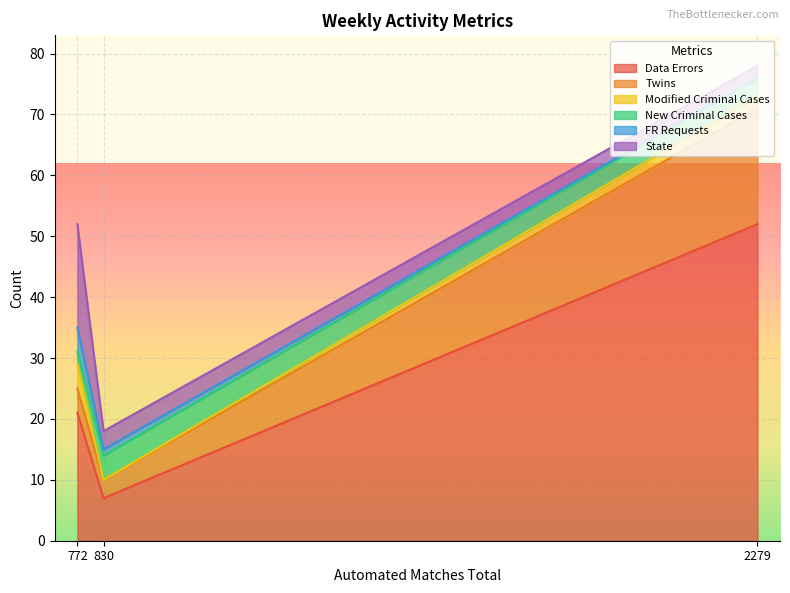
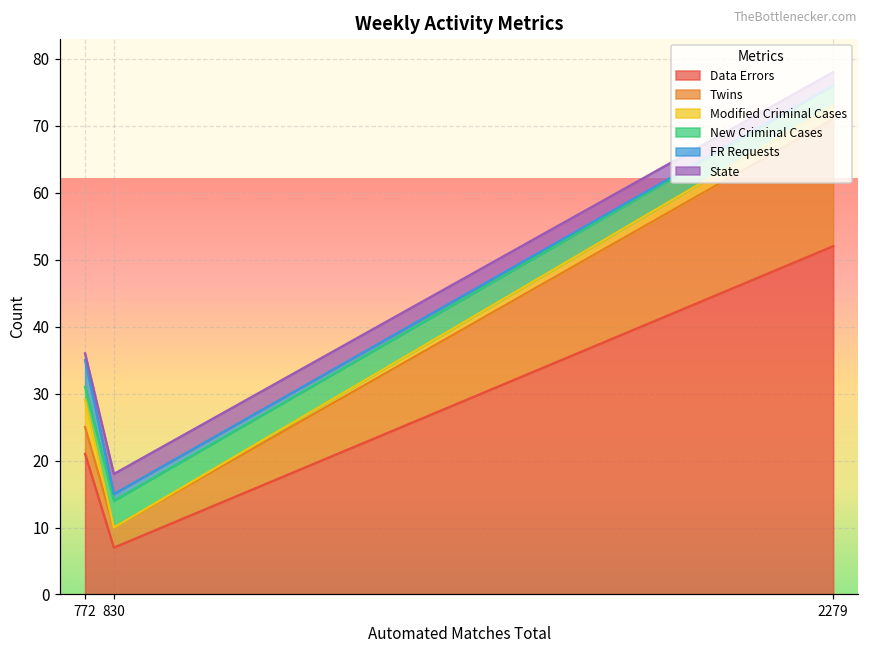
  {
    "Modified Criminal Cases": {
      "772": 4
    },
    "New Criminal Cases": {
      "772": 2,
      "830": 4
    },
    "FR Requests": {
      "772": 4,
      "830": 1
    },
    "State": {
-     "772": 17,
+     "772": 1,
      "830": 3
    }
  }
